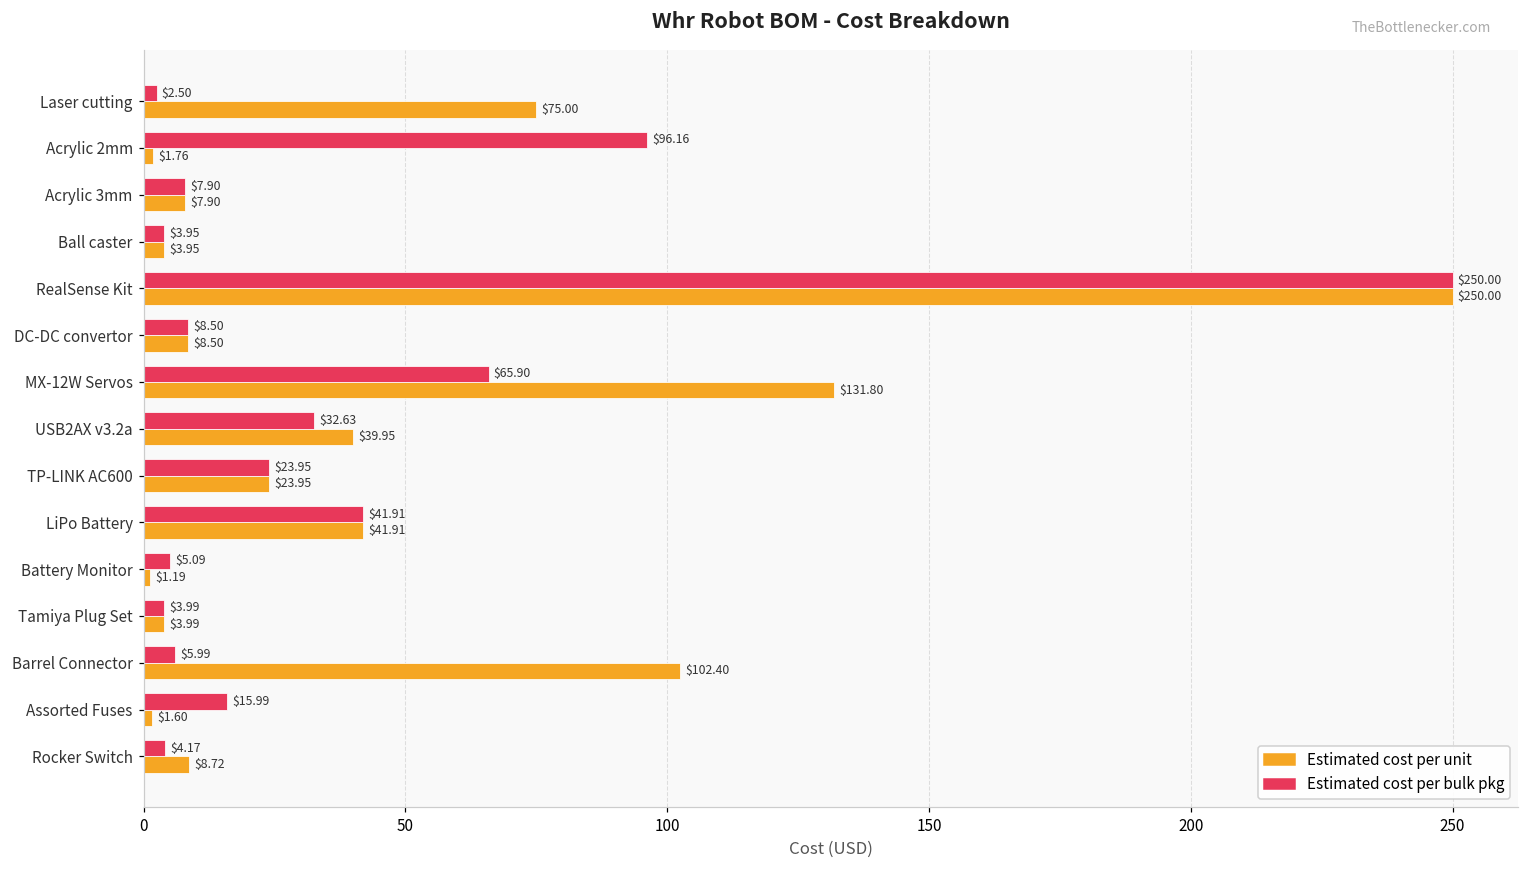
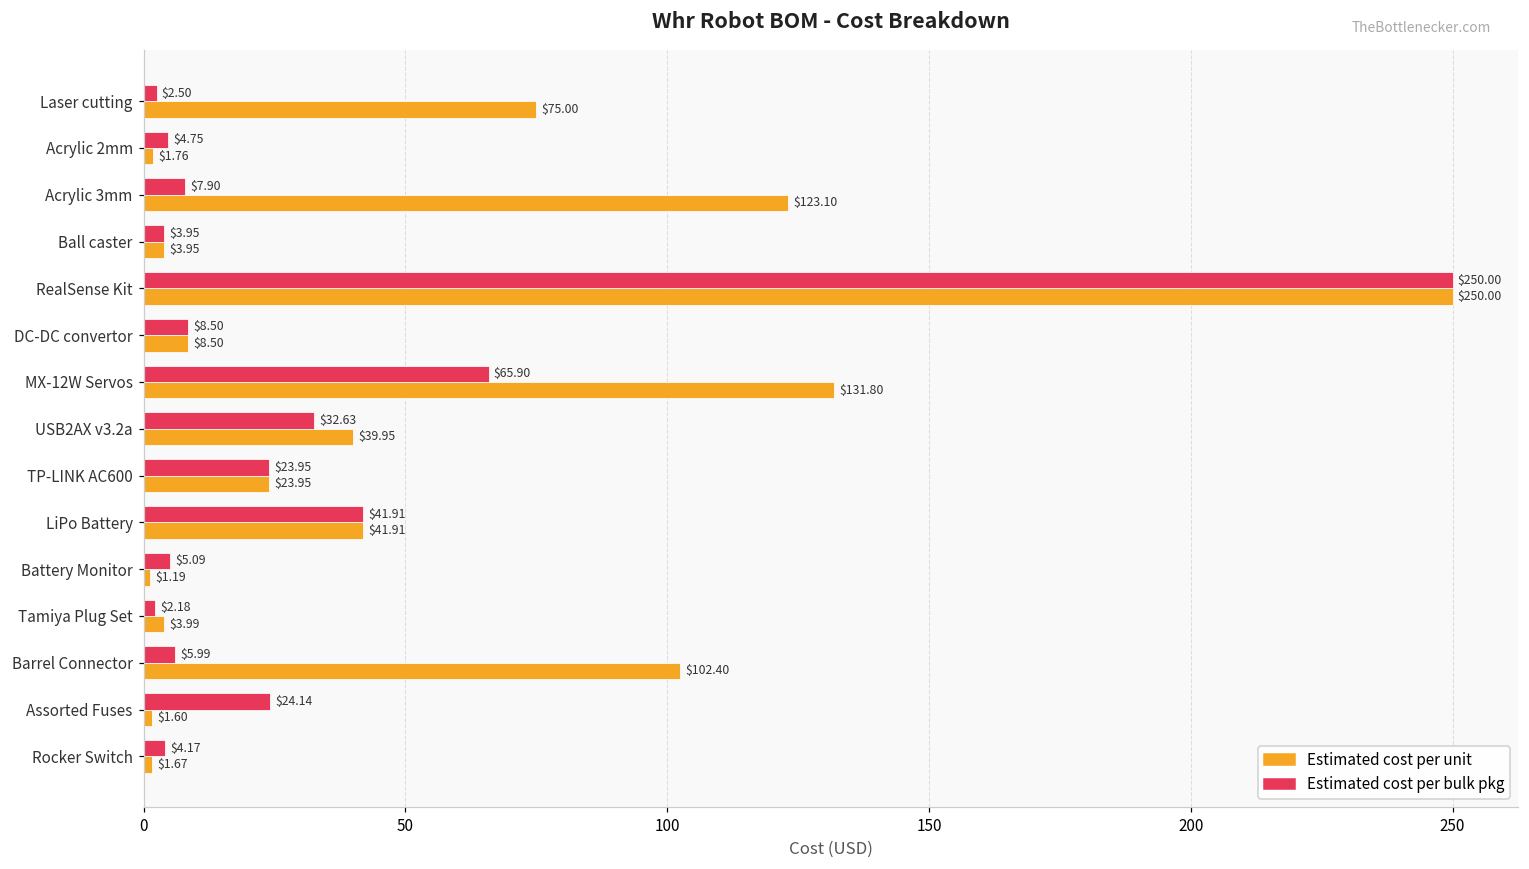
  {
    "Estimated cost per unit": {
      "Laser cutting": "$75.00",
      "Acrylic 2mm": "$1.76",
-     "Acrylic 3mm": "$7.90",
+     "Acrylic 3mm": "$123.10",
      "Ball caster": "$3.95",
      "RealSense Kit": "$250.00",
      "DC-DC convertor": "$8.50",
      "MX-12W Servos": "$131.80",
      "USB2AX v3.2a": "$39.95",
      "TP-LINK AC600": "$23.95",
      "LiPo Battery": "$41.91",
      "Battery Monitor": "$1.19",
      "Tamiya Plug Set": "$3.99",
      "Barrel Connector": "$102.40",
      "Assorted Fuses": "$1.60",
-     "Rocker Switch": "$8.72"
+     "Rocker Switch": "$1.67"
    },
    "Estimated cost per bulk pkg": {
      "Laser cutting": "$2.50",
-     "Acrylic 2mm": "$96.16",
+     "Acrylic 2mm": "$4.75",
      "Acrylic 3mm": "$7.90",
      "Ball caster": "$3.95",
      "RealSense Kit": "$250.00",
      "DC-DC convertor": "$8.50",
      "MX-12W Servos": "$65.90",
      "USB2AX v3.2a": "$32.63",
      "TP-LINK AC600": "$23.95",
      "LiPo Battery": "$41.91",
      "Battery Monitor": "$5.09",
-     "Tamiya Plug Set": "$3.99",
+     "Tamiya Plug Set": "$2.18",
      "Barrel Connector": "$5.99",
-     "Assorted Fuses": "$15.99",
+     "Assorted Fuses": "$24.14",
      "Rocker Switch": "$4.17"
    }
  }
